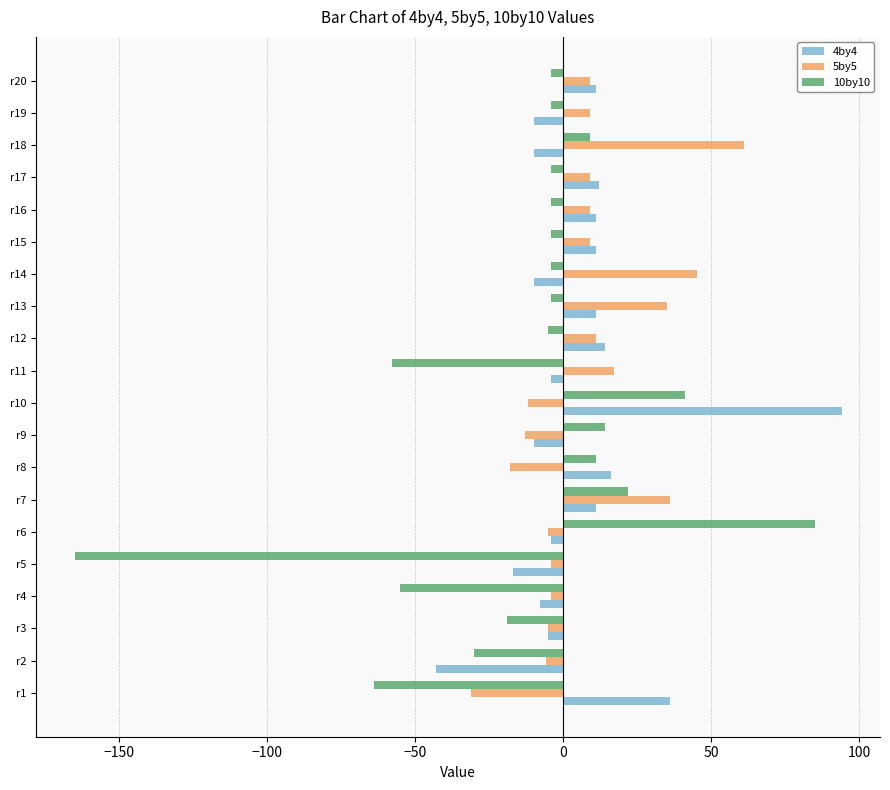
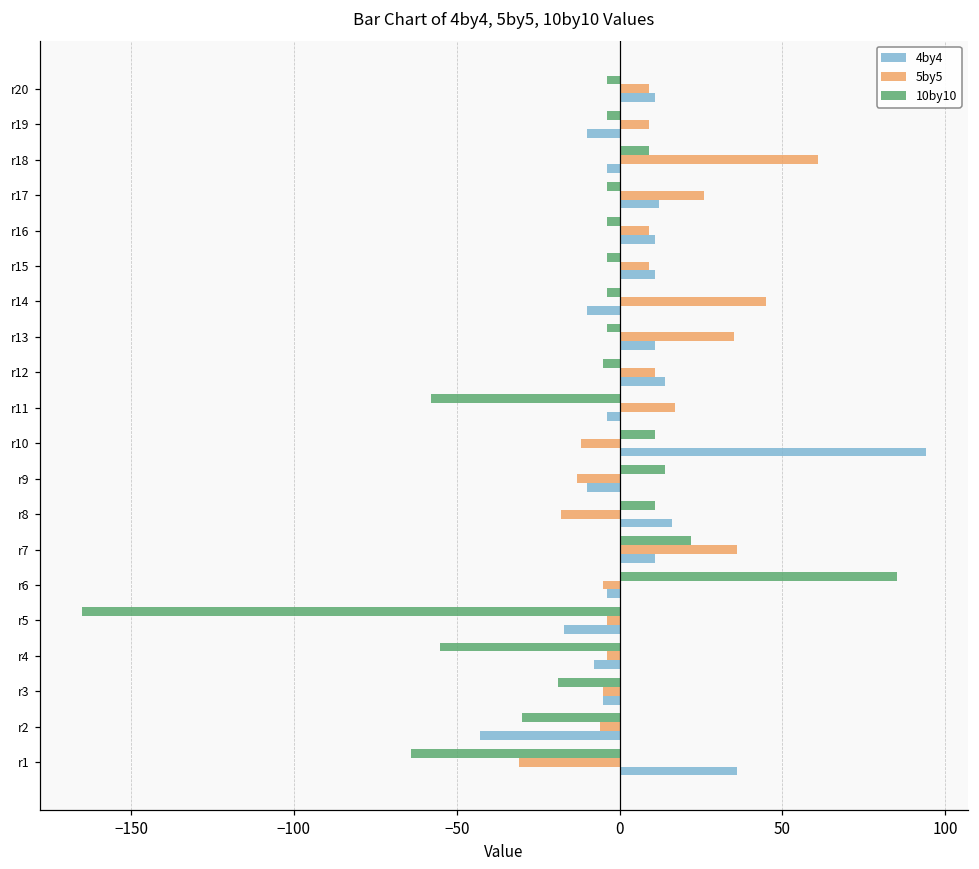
  {
    "4by4": {
      "r20": 11,
      "r19": -10,
-     "r18": -10,
+     "r18": -4,
      "r17": 12,
      "r16": 11,
      "r15": 11,
      "r14": -10,
      "r13": 11,
      "r12": 14,
      "r11": -4,
      "r10": 94,
      "r9": -10,
      "r8": 16,
      "r7": 11,
      "r6": -4,
      "r5": -17,
      "r4": -8,
      "r3": -5,
      "r2": -43,
      "r1": 36
    },
    "5by5": {
      "r20": 9,
      "r19": 9,
      "r18": 61,
-     "r17": 9,
+     "r17": 26,
      "r16": 9,
      "r15": 9,
      "r14": 45,
      "r13": 35,
      "r12": 11,
      "r11": 17,
      "r10": -12,
      "r9": -13,
      "r8": -18,
      "r7": 36,
      "r6": -5,
      "r5": -4,
      "r4": -4,
      "r3": -5,
      "r2": -6,
      "r1": -31
    },
    "10by10": {
      "r20": -4,
      "r19": -4,
      "r18": 9,
      "r17": -4,
      "r16": -4,
      "r15": -4,
      "r14": -4,
      "r13": -4,
      "r12": -5,
      "r11": -58,
-     "r10": 41,
+     "r10": 11,
      "r9": 14,
      "r8": 11,
      "r7": 22,
      "r6": 85,
      "r5": -165,
      "r4": -55,
      "r3": -19,
      "r2": -30,
      "r1": -64
    }
  }
